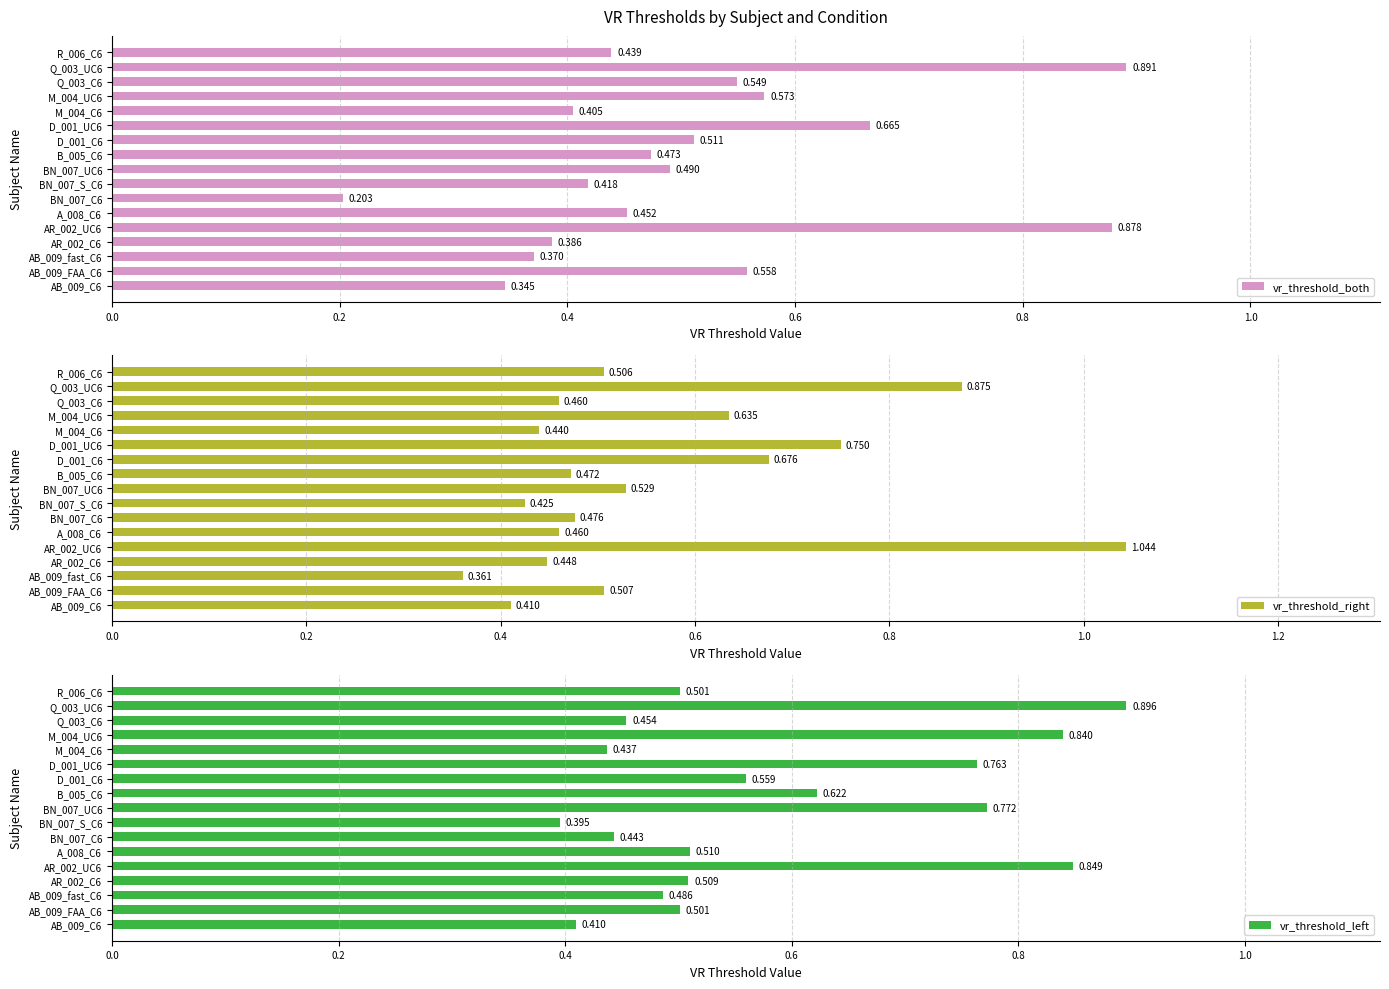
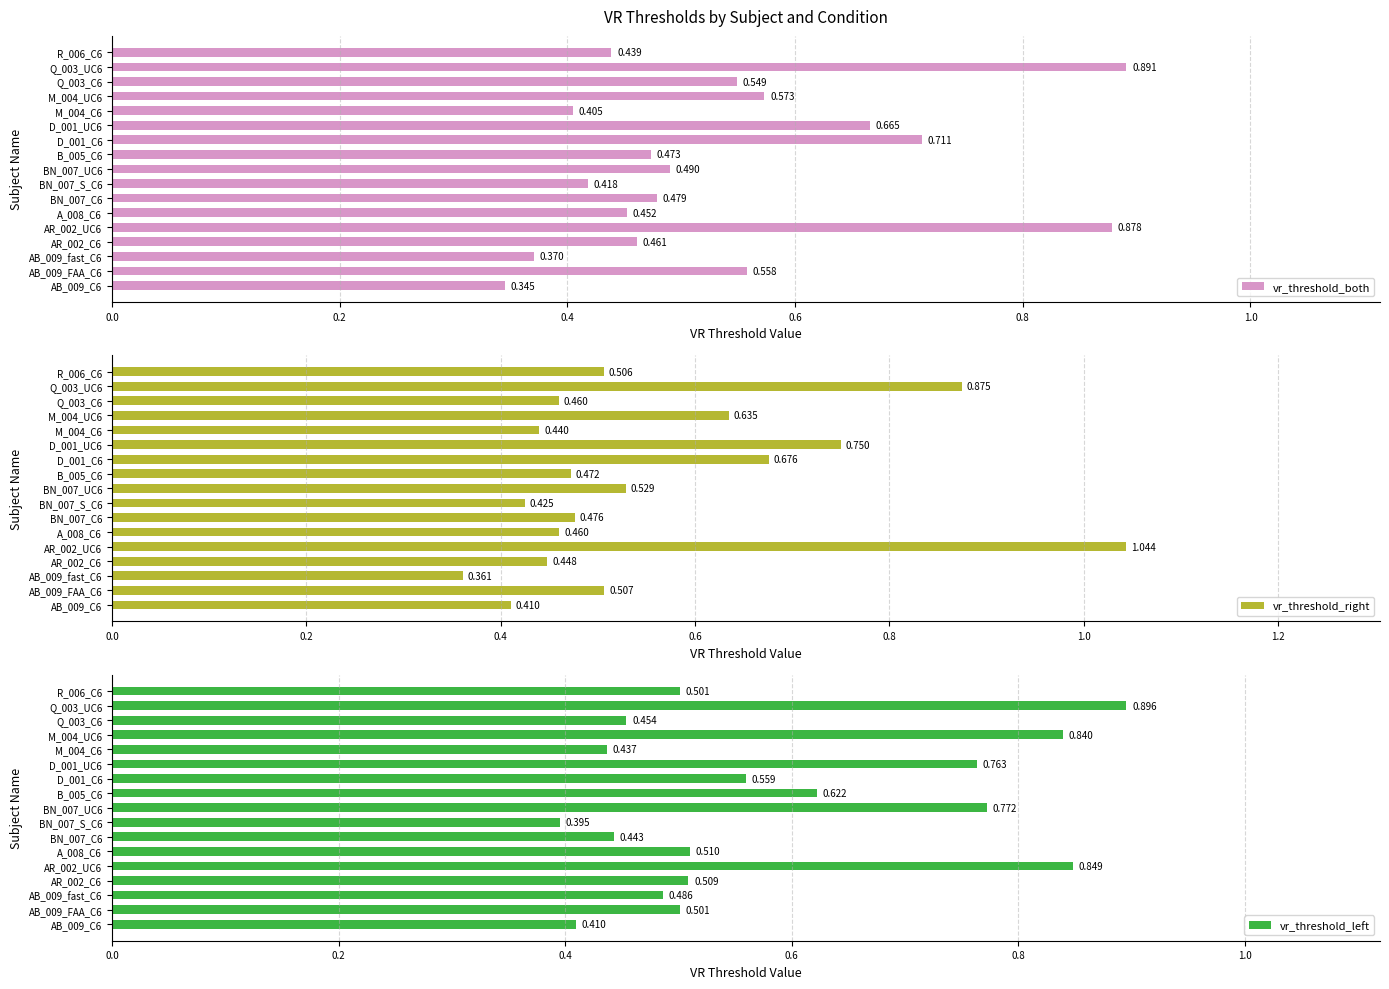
  {
    "VR Thresholds by Subject and Condition": {
      "R_006_C6": 0.439,
      "Q_003_UC6": 0.891,
      "Q_003_C6": 0.549,
      "M_004_UC6": 0.573,
      "M_004_C6": 0.405,
      "D_001_UC6": 0.665,
-     "D_001_C6": 0.511,
+     "D_001_C6": 0.711,
      "B_005_C6": 0.473,
      "BN_007_UC6": 0.490,
      "BN_007_S_C6": 0.418,
-     "BN_007_C6": 0.203,
+     "BN_007_C6": 0.479,
      "A_008_C6": 0.452,
      "AR_002_UC6": 0.878,
-     "AR_002_C6": 0.386,
+     "AR_002_C6": 0.461,
      "AB_009_fast_C6": 0.370,
      "AB_009_FAA_C6": 0.558,
      "AB_009_C6": 0.345
    }
  }
